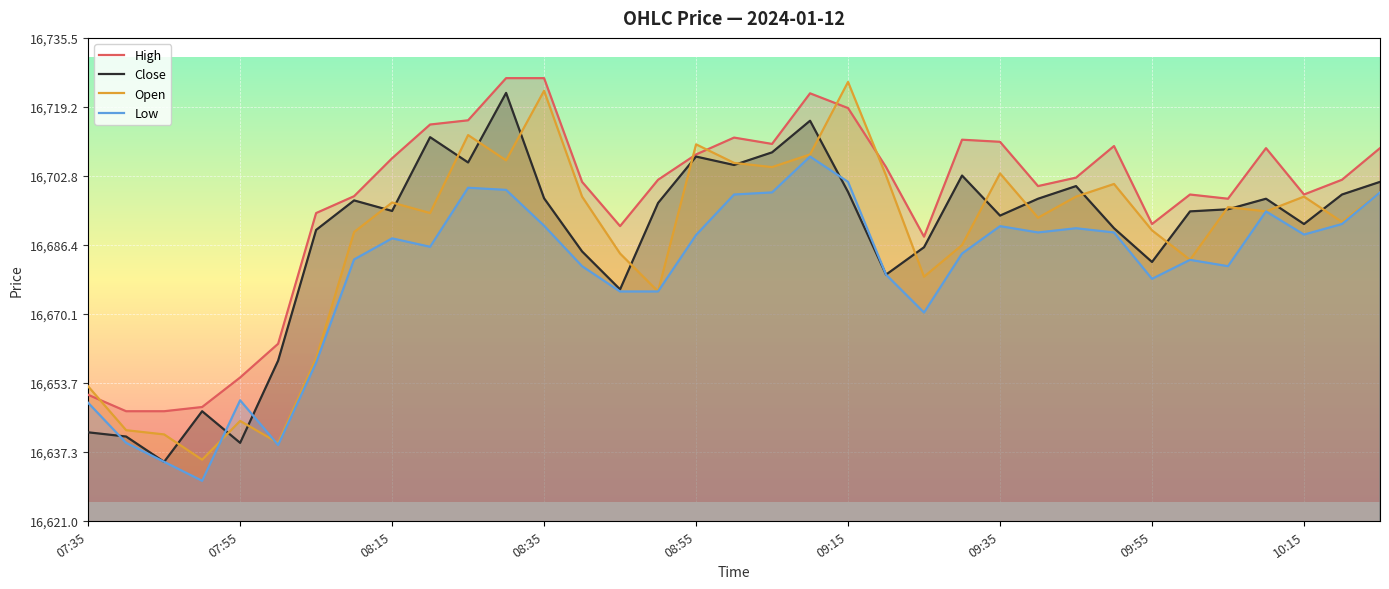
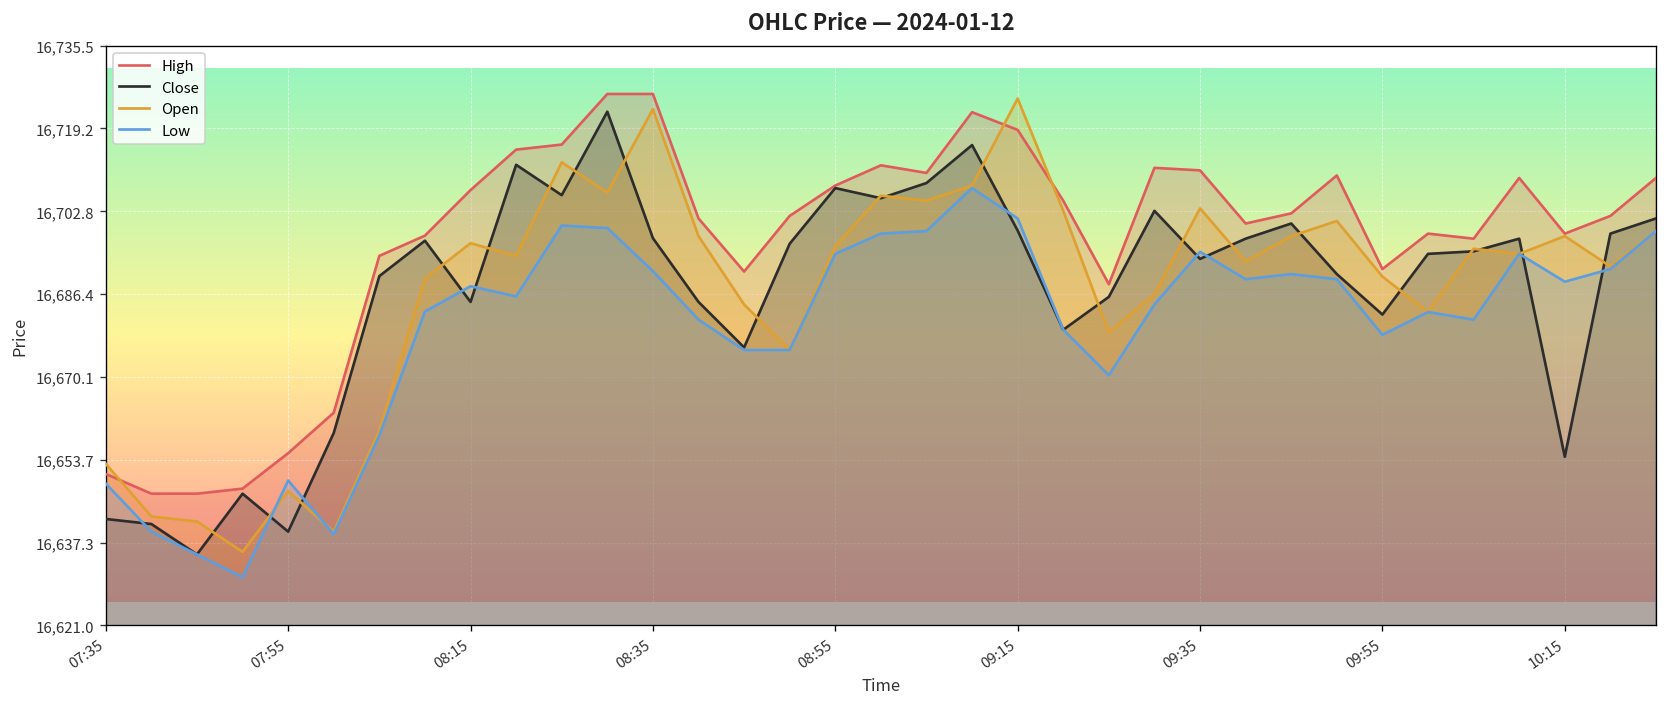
  {
    "High": {
      "07:35": "16,651",
      "07:55": "16,655",
      "08:15": "16,707",
      "08:35": "16,726",
      "09:15": "16,719",
      "09:35": "16,711",
      "09:55": "16,691"
    },
    "Close": {
      "07:35": "16,642",
      "07:55": "16,640",
-     "08:15": "16,695",
+     "08:15": "16,685",
      "08:35": "16,698",
      "09:15": "16,699",
      "09:35": "16,693",
      "09:55": "16,682",
-     "10:15": "16,691"
+     "10:15": "16,654"
    },
    "Open": {
      "07:35": "16,653",
-     "07:55": "16,645",
+     "07:55": "16,648",
      "08:15": "16,697",
      "08:35": "16,723",
-     "08:55": "16,710",
+     "08:55": "16,696",
      "09:15": "16,725",
      "09:35": "16,703",
      "09:55": "16,690"
    },
    "Low": {
      "07:35": "16,649",
      "07:55": "16,650",
      "08:15": "16,688",
      "08:35": "16,691",
-     "08:55": "16,689",
+     "08:55": "16,694",
      "09:15": "16,701",
-     "09:35": "16,691",
+     "09:35": "16,695",
      "09:55": "16,678",
      "10:15": "16,689"
    }
  }
